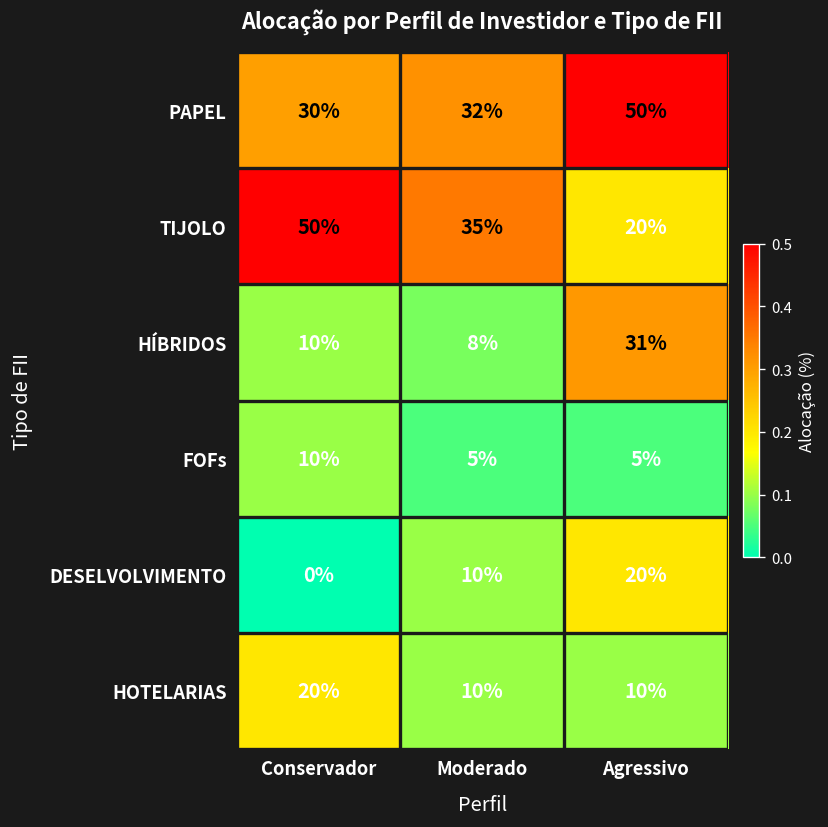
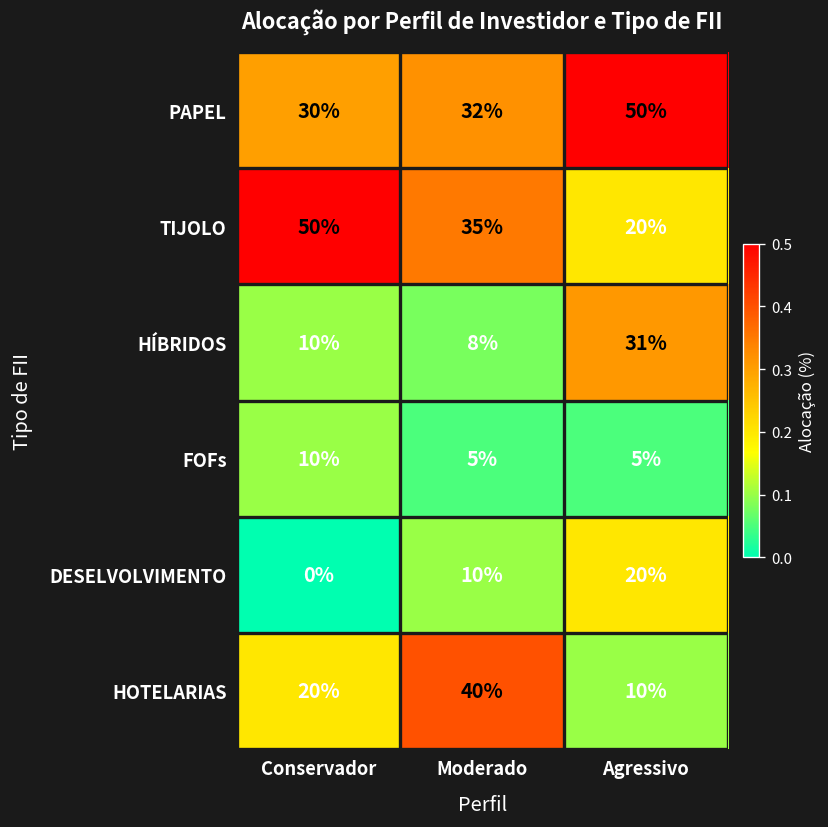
  {
    "PAPEL": {
      "Conservador": "30%",
      "Moderado": "32%",
      "Agressivo": "50%"
    },
    "TIJOLO": {
      "Conservador": "50%",
      "Moderado": "35%",
      "Agressivo": "20%"
    },
    "HÍBRIDOS": {
      "Conservador": "10%",
      "Moderado": "8%",
      "Agressivo": "31%"
    },
    "FOFs": {
      "Conservador": "10%",
      "Moderado": "5%",
      "Agressivo": "5%"
    },
    "DESELVOLVIMENTO": {
      "Conservador": "0%",
      "Moderado": "10%",
      "Agressivo": "20%"
    },
    "HOTELARIAS": {
      "Conservador": "20%",
-     "Moderado": "10%",
+     "Moderado": "40%",
      "Agressivo": "10%"
    }
  }
